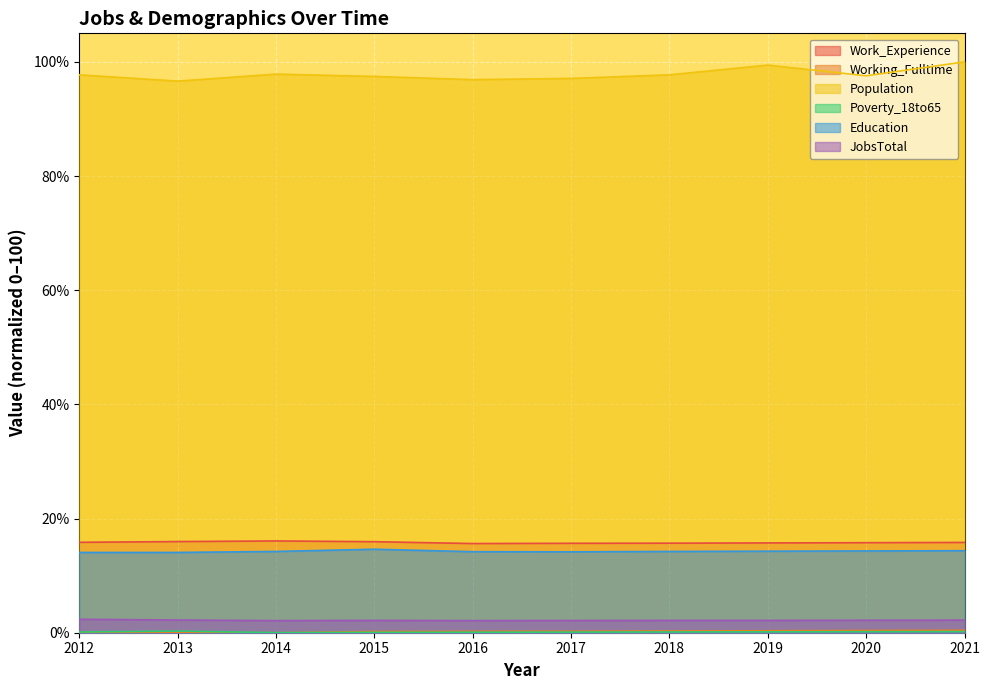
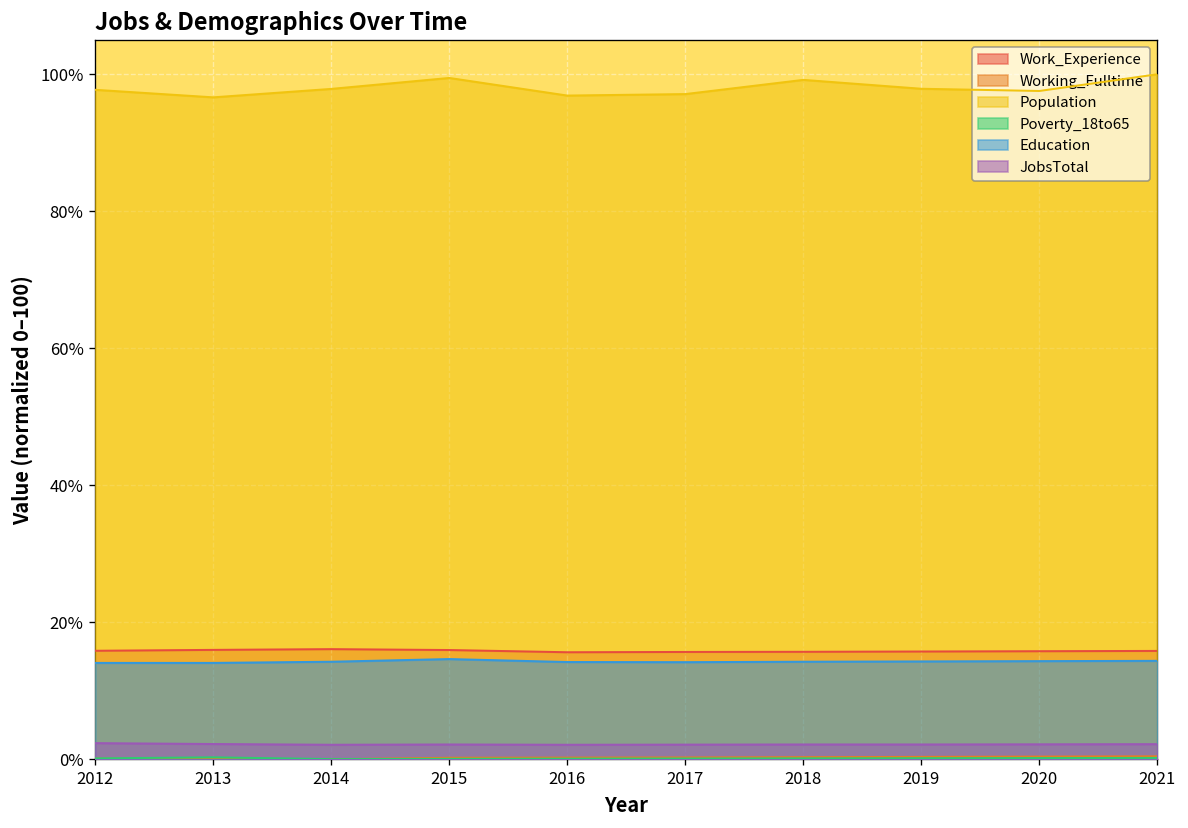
  {
    "Population": {
      "2012": "98%",
      "2013": "97%",
      "2014": "98%",
-     "2015": "97%",
+     "2015": "99%",
      "2016": "97%",
      "2017": "97%",
-     "2018": "98%",
-     "2019": "99%",
+     "2018": "99%",
+     "2019": "98%",
      "2021": "100%"
    },
    "Education": {
      "2012": "14%",
      "2013": "14%",
      "2014": "14%",
      "2015": "15%",
      "2016": "14%",
      "2017": "14%",
      "2018": "14%",
      "2019": "14%",
      "2020": "14%",
      "2021": "14%"
    },
    "JobsTotal": {
      "2012": "2%",
      "2013": "2%",
      "2014": "2%",
      "2015": "2%",
      "2016": "2%",
      "2017": "2%",
      "2018": "2%",
      "2019": "2%",
      "2020": "2%",
      "2021": "2%"
    }
  }
